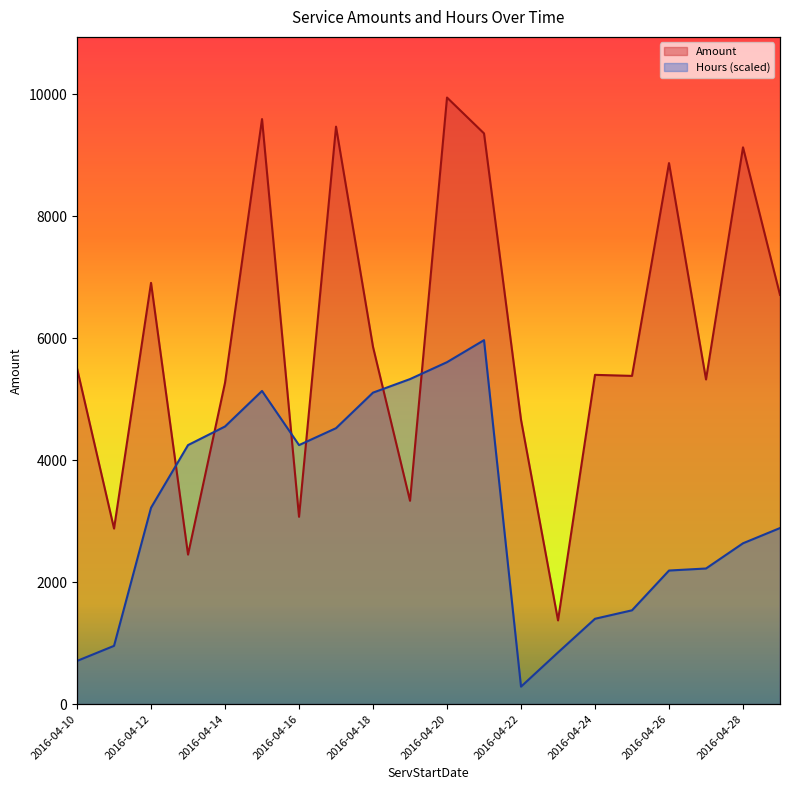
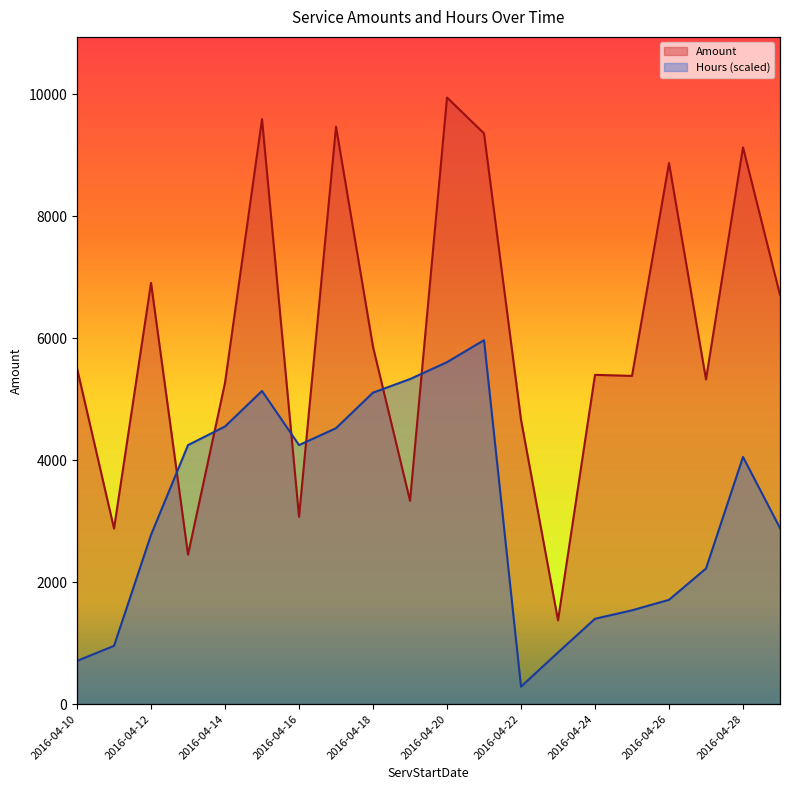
  {
    "Amount": {
      "2016-04-10": 5500,
      "2016-04-12": 6900,
      "2016-04-14": 5300,
      "2016-04-16": 3100,
      "2016-04-18": 5900,
      "2016-04-20": 9900,
      "2016-04-22": 4700,
      "2016-04-24": 5400,
      "2016-04-26": 8900,
      "2016-04-28": 9100
    },
    "Hours (scaled)": {
      "2016-04-10": 700,
-     "2016-04-12": 3200,
+     "2016-04-12": 2800,
      "2016-04-14": 4600,
      "2016-04-16": 4200,
      "2016-04-18": 5100,
      "2016-04-20": 5600,
      "2016-04-22": 300,
      "2016-04-24": 1400,
-     "2016-04-26": 2200,
-     "2016-04-28": 2600
+     "2016-04-26": 1700,
+     "2016-04-28": 4100
    }
  }
